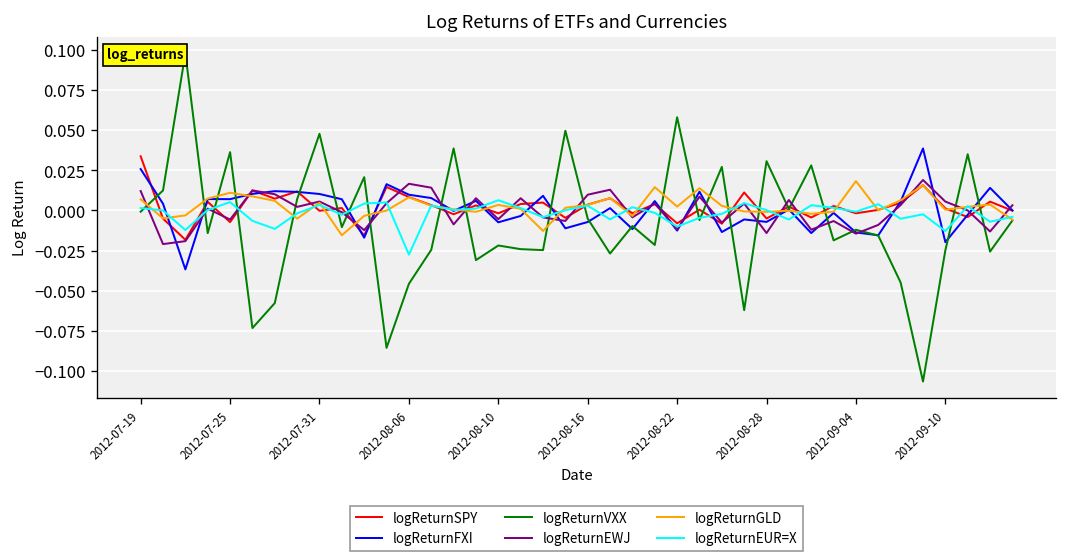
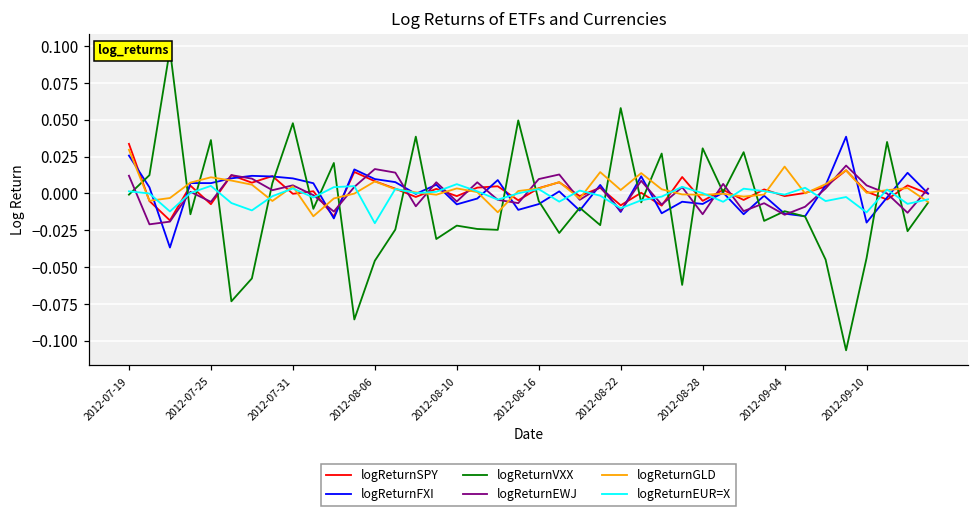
  {
    "logReturnSPY": {
      "2012-07-19": 0.034,
      "2012-07-31": 0.000,
      "2012-08-10": -0.002,
      "2012-08-22": -0.008,
      "2012-08-28": -0.005
    },
    "logReturnFXI": {
      "2012-07-19": 0.026,
      "2012-07-31": 0.010,
      "2012-08-10": -0.007,
      "2012-08-16": -0.007,
      "2012-08-28": -0.007,
      "2012-09-10": -0.020
    },
    "logReturnVXX": {
      "2012-07-19": -0.001,
      "2012-07-25": 0.036,
      "2012-07-31": 0.048,
      "2012-08-06": -0.046,
      "2012-08-10": -0.022,
      "2012-08-16": -0.005,
      "2012-08-22": 0.058,
      "2012-08-28": 0.031,
-     "2012-09-10": -0.025
+     "2012-09-10": -0.044
    },
    "logReturnEWJ": {
      "2012-07-19": 0.012,
      "2012-08-06": 0.017,
      "2012-08-10": -0.005,
      "2012-08-16": 0.010,
      "2012-08-28": -0.014,
      "2012-09-10": 0.006
    },
    "logReturnGLD": {
-     "2012-07-19": 0.007,
+     "2012-07-19": 0.030,
      "2012-07-25": 0.011,
      "2012-08-10": 0.003,
      "2012-08-22": 0.002,
      "2012-09-04": 0.018
    },
    "logReturnEUR=X": {
      "2012-07-19": 0.001,
-     "2012-08-06": -0.028,
+     "2012-08-06": -0.020,
      "2012-08-10": 0.006,
      "2012-09-10": -0.013
    }
  }
